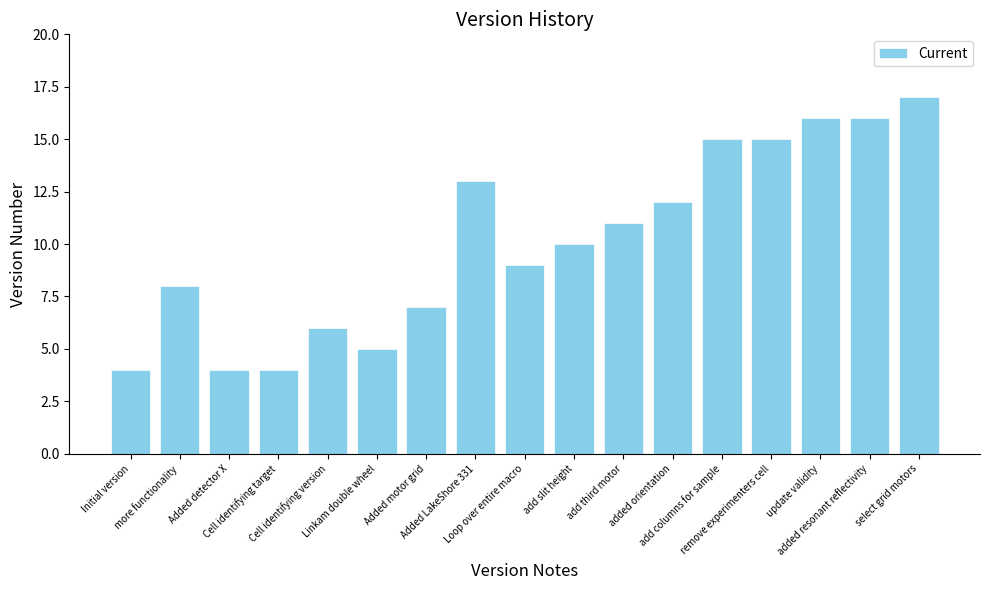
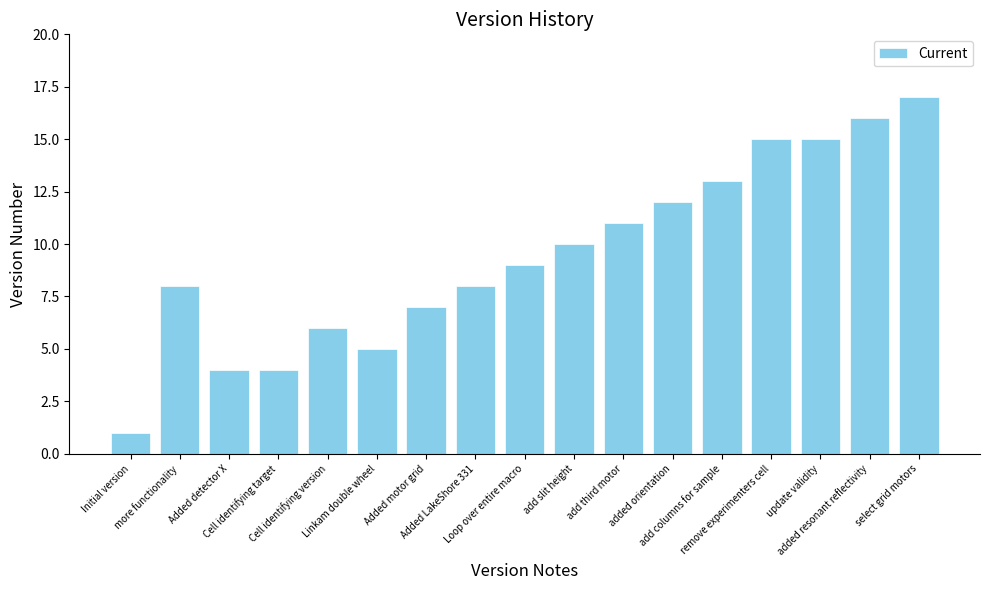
  {
-   "Initial version": 4,
+   "Initial version": 1,
    "more functionality": 8,
    "Added detector X": 4,
    "Cell identifying target": 4,
    "Cell identifying version": 6,
    "Linkam double wheel": 5,
    "Added motor grid": 7,
-   "Added LakeShore 331": 13,
+   "Added LakeShore 331": 8,
    "Loop over entire macro": 9,
    "add slit height": 10,
    "add third motor": 11,
    "added orientation": 12,
-   "add columns for sample": 15,
+   "add columns for sample": 13,
    "remove experimenters cell": 15,
-   "update validity": 16,
+   "update validity": 15,
    "added resonant reflectivity": 16,
    "select grid motors": 17
  }
